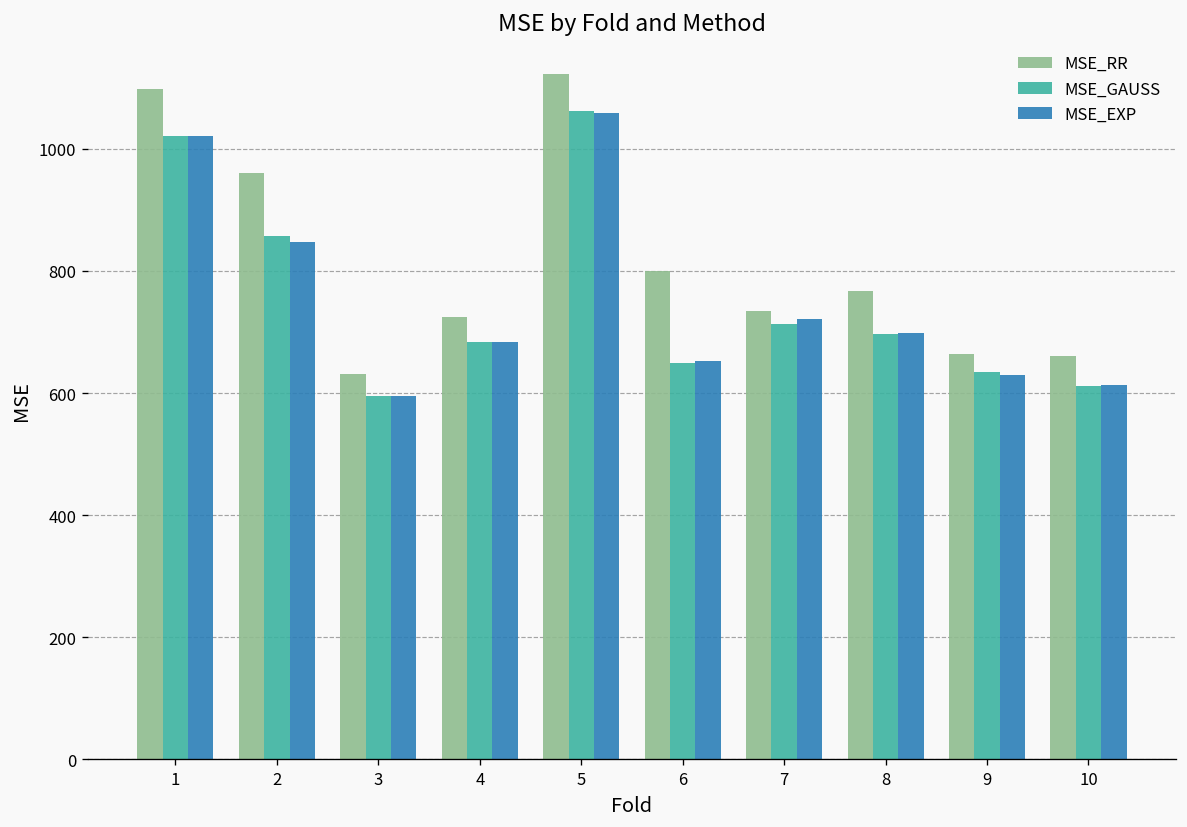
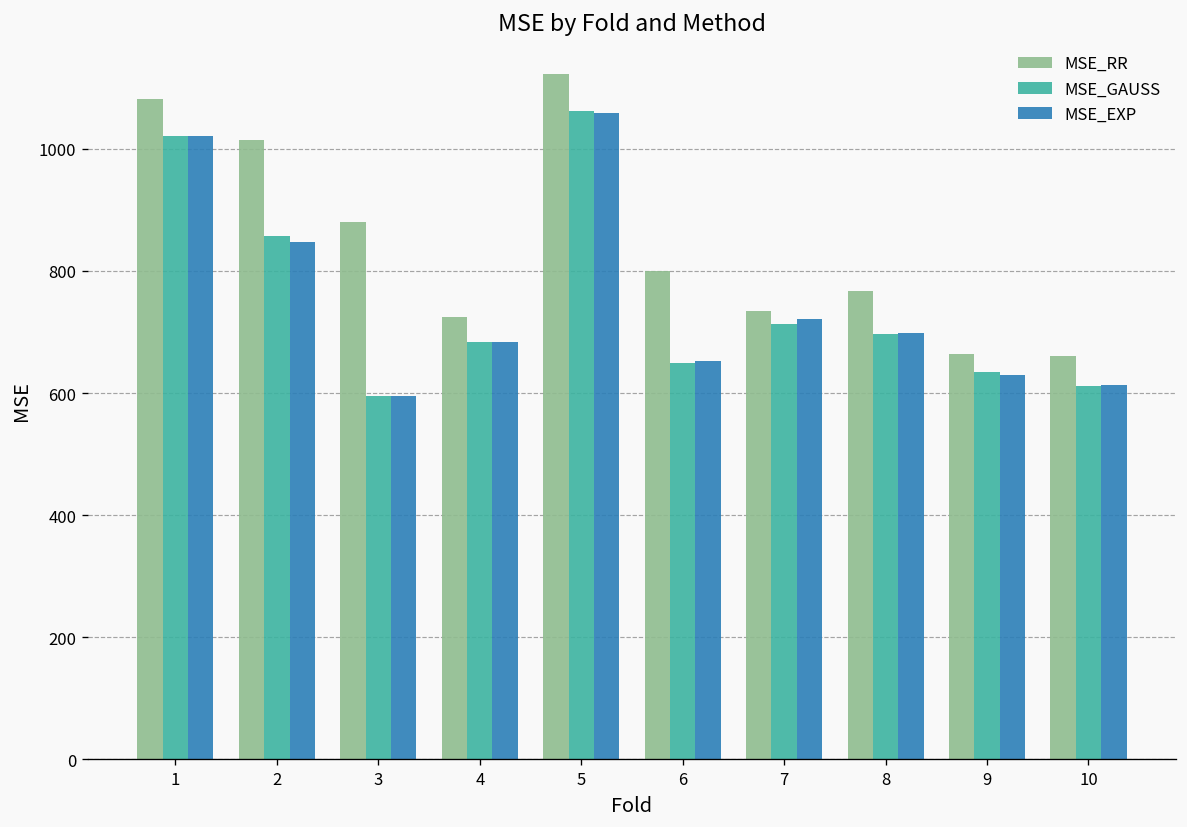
  {
    "MSE_RR": {
-     "1": 1100,
-     "2": 960,
-     "3": 630,
+     "1": 1080,
+     "2": 1010,
+     "3": 880,
      "4": 730,
      "5": 1120,
      "6": 800,
      "7": 730,
      "8": 770,
      "9": 660,
      "10": 660
    }
  }
